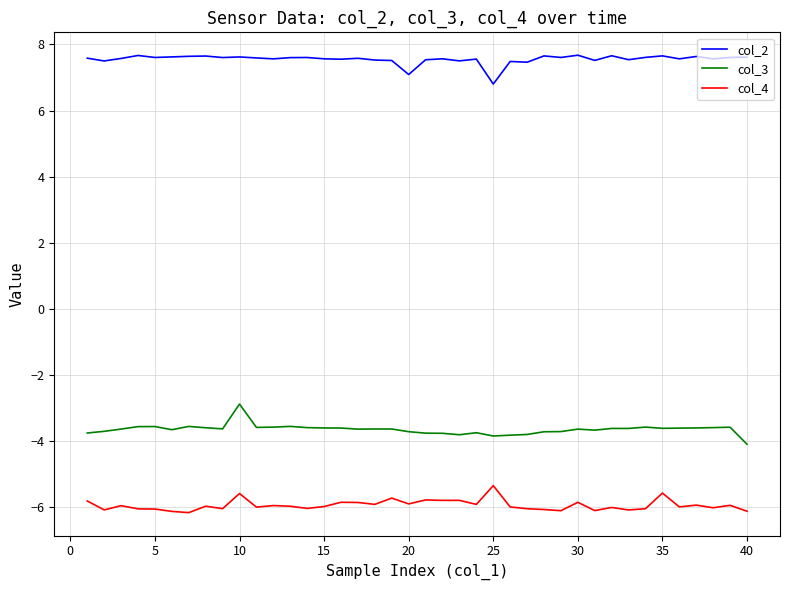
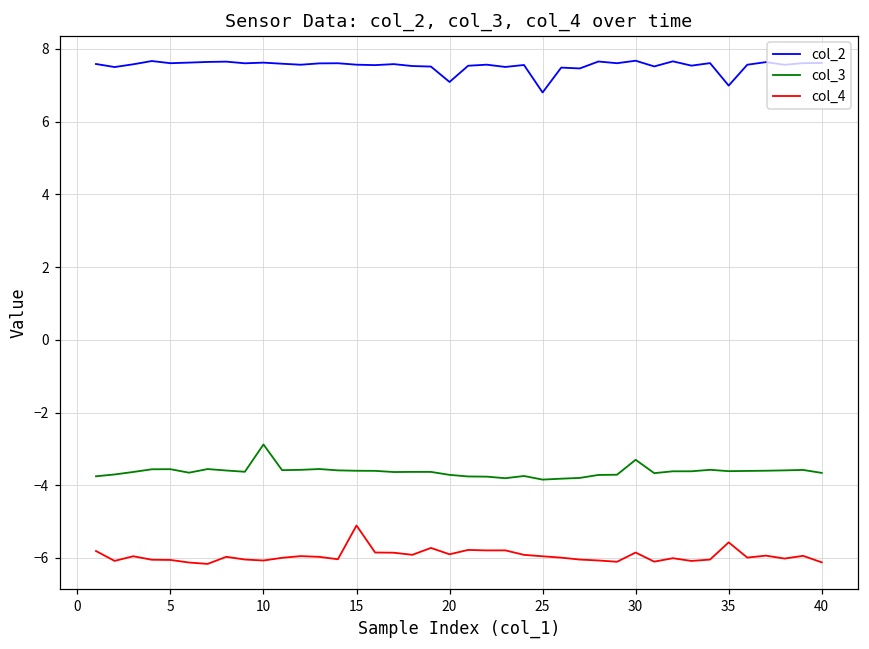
  {
    "col_2": {
      "5": 7.6,
      "10": 7.6,
      "15": 7.6,
      "20": 7.1,
      "25": 6.8,
      "30": 7.7,
-     "35": 7.7
+     "35": 7.0
    },
    "col_3": {
      "5": -3.6,
      "10": -2.9,
      "15": -3.6,
      "20": -3.7,
      "25": -3.8,
-     "30": -3.6,
+     "30": -3.3,
      "35": -3.6,
-     "40": -4.1
+     "40": -3.7
    },
    "col_4": {
      "5": -6.1,
-     "10": -5.6,
-     "15": -6.0,
+     "10": -6.1,
+     "15": -5.1,
      "20": -5.9,
-     "25": -5.3,
+     "25": -6.0,
      "30": -5.9,
      "35": -5.6,
      "40": -6.1
    }
  }
